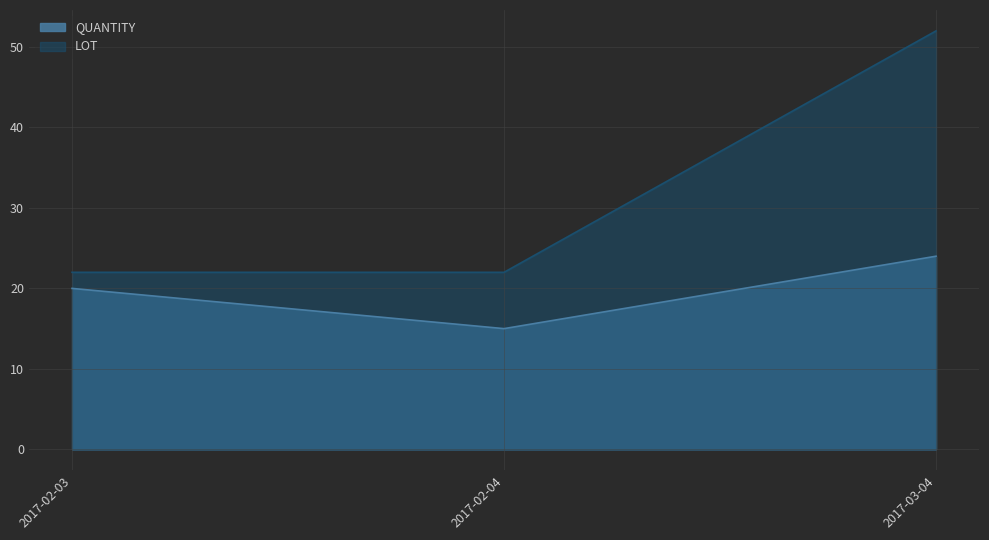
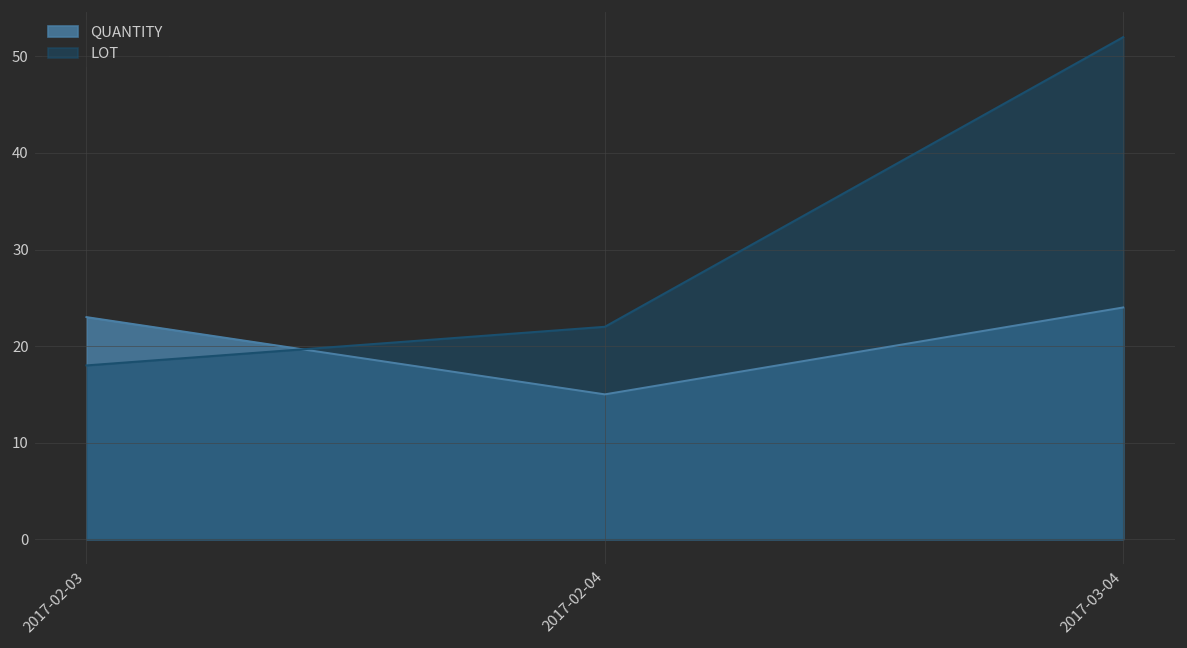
  {
    "QUANTITY": {
-     "2017-02-03": 20,
+     "2017-02-03": 23,
      "2017-02-04": 15,
      "2017-03-04": 24
    },
    "LOT": {
-     "2017-02-03": 22,
+     "2017-02-03": 18,
      "2017-02-04": 22,
      "2017-03-04": 52
    }
  }
